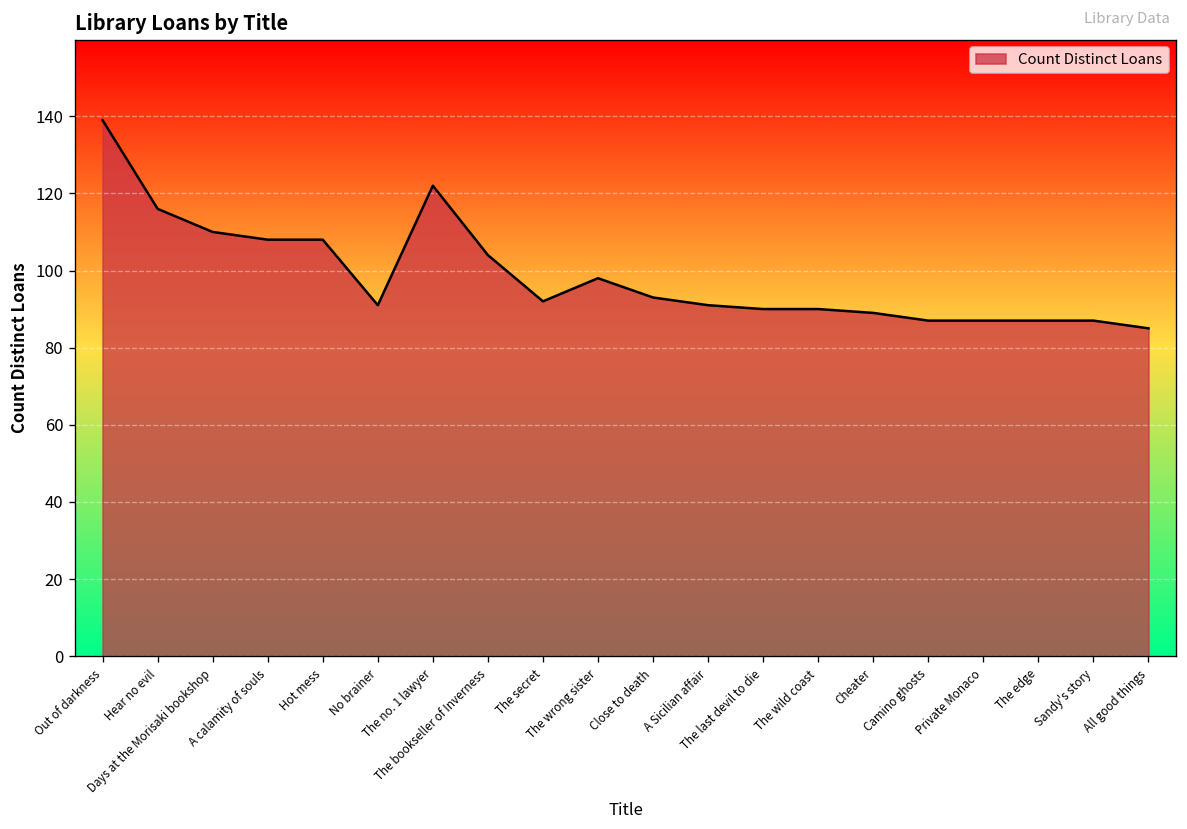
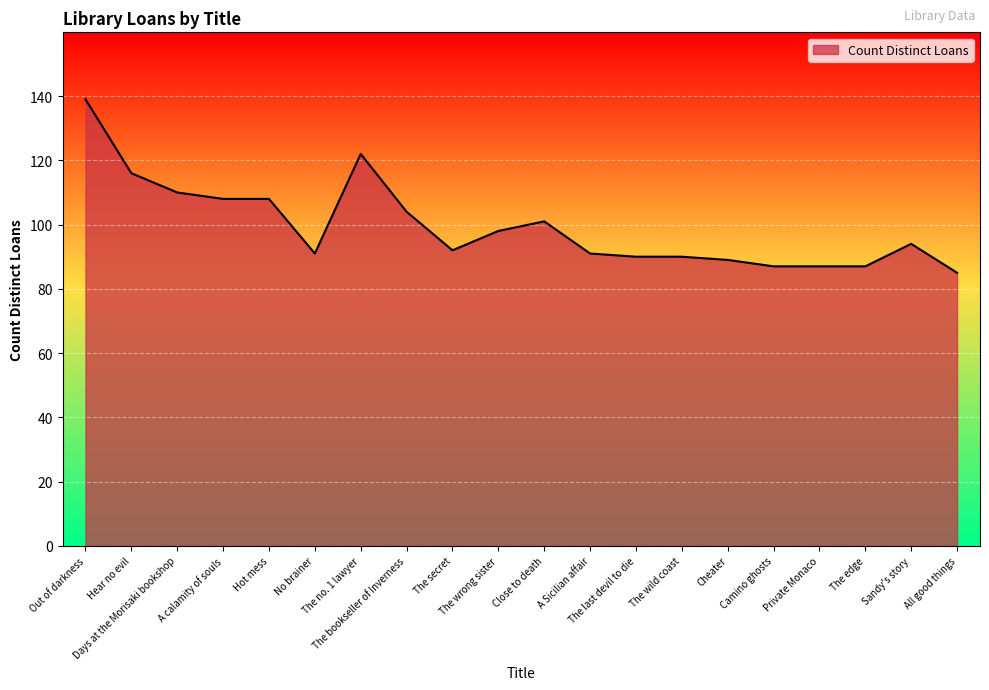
  {
    "Out of darkness": 139,
    "Hear no evil": 116,
    "Days at the Morisaki bookshop": 110,
    "A calamity of souls": 108,
    "Hot mess": 108,
    "No brainer": 91,
    "The no. 1 lawyer": 122,
    "The bookseller of Inverness": 104,
    "The secret": 92,
    "The wrong sister": 98,
-   "Close to death": 93,
+   "Close to death": 101,
    "A Sicilian affair": 91,
    "The last devil to die": 90,
    "The wild coast": 90,
    "Cheater": 89,
    "Camino ghosts": 87,
    "Private Monaco": 87,
    "The edge": 87,
-   "Sandy's story": 87,
+   "Sandy's story": 94,
    "All good things": 85
  }
